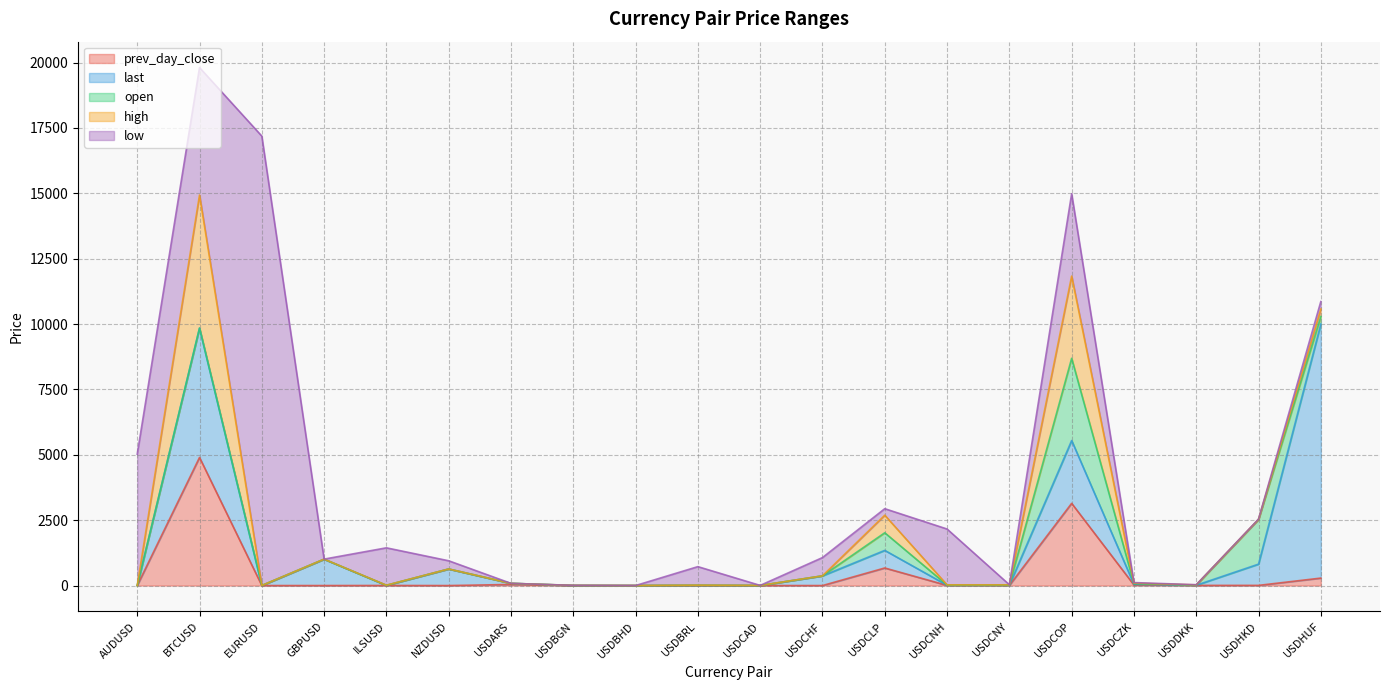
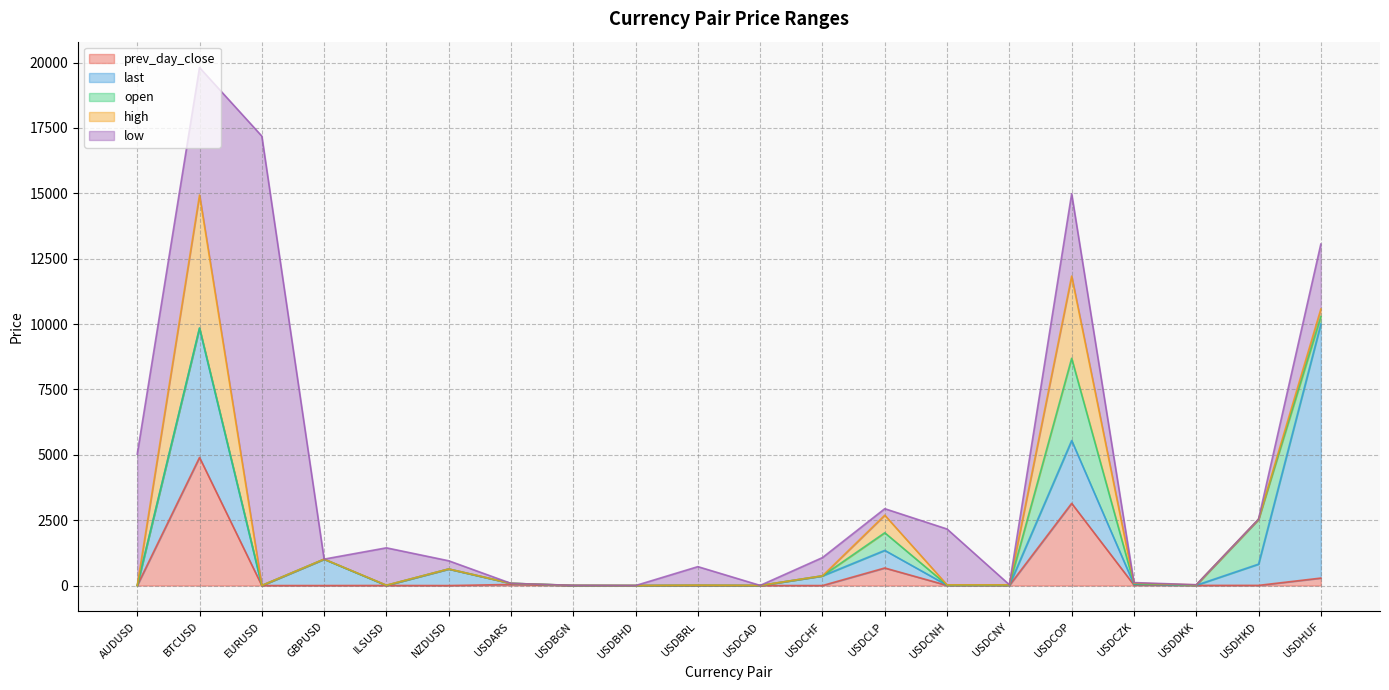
  {
    "last": {
      "USDCLP": 700,
      "USDCOP": 2400,
      "USDHKD": 800,
      "USDHUF": 9700
    },
    "open": {
      "USDCLP": 700,
      "USDCOP": 3100,
      "USDHUF": 300
    },
    "low": {
      "AUDUSD": 5000,
      "EURUSD": 17200,
      "ILSUSD": 1400,
      "NZDUSD": 300,
      "USDBRL": 700,
      "USDCHF": 700,
      "USDCLP": 200,
      "USDCNH": 2100,
      "USDCOP": 3100,
-     "USDHUF": 300
+     "USDHUF": 2500
    }
  }
